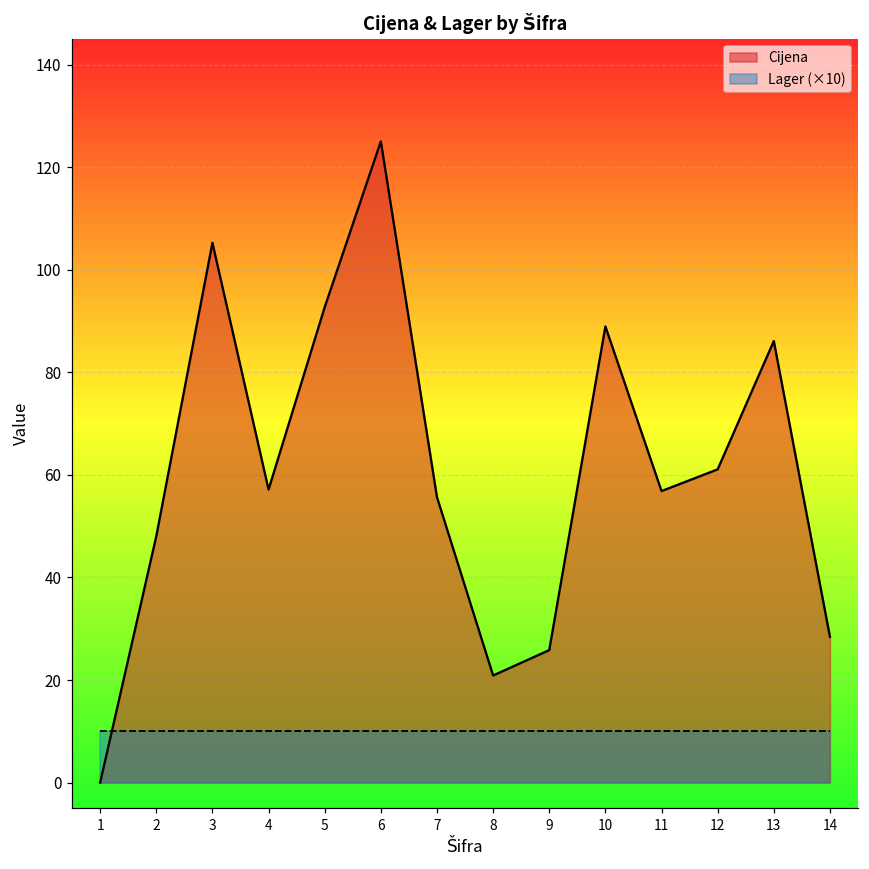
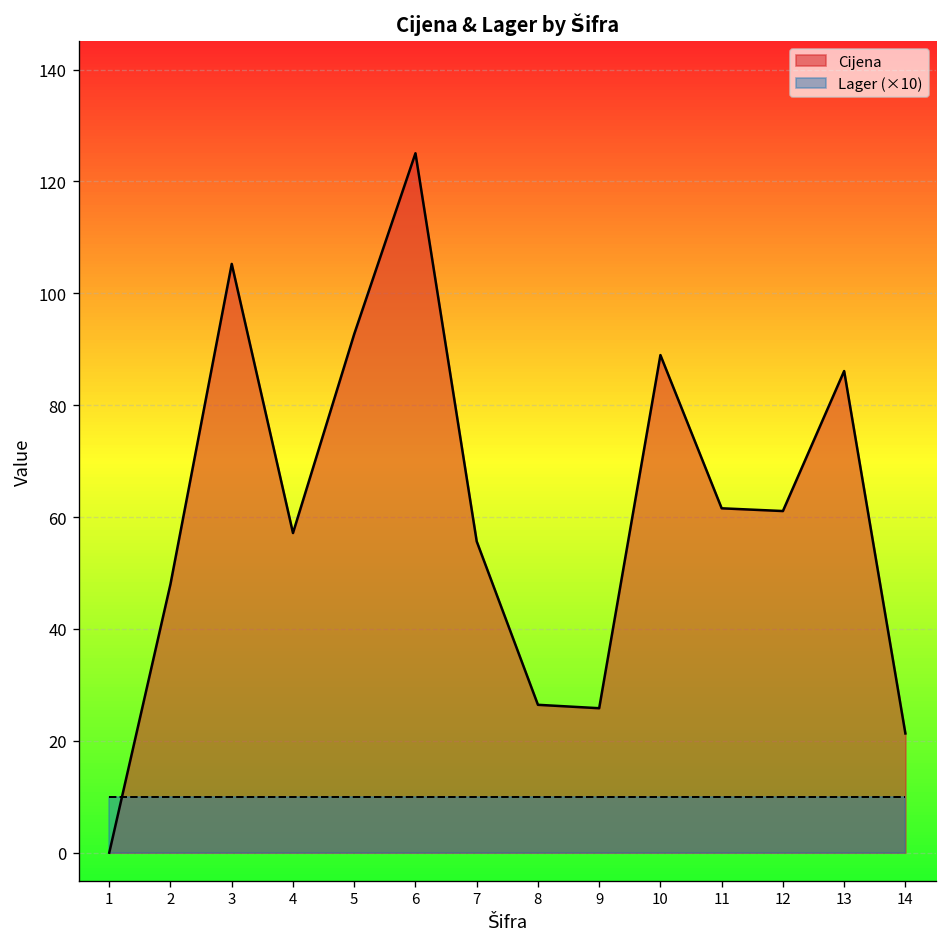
  {
    "Cijena": {
      "1": 0,
      "2": 48,
      "3": 105,
      "4": 57,
      "5": 93,
      "6": 125,
      "7": 56,
-     "8": 21,
+     "8": 26,
      "9": 26,
      "10": 89,
-     "11": 57,
+     "11": 62,
      "12": 61,
      "13": 86,
-     "14": 28
+     "14": 21
    },
    "Lager (×10)": {
      "1": 10,
      "2": 10,
      "3": 10,
      "4": 10,
      "5": 10,
      "6": 10,
      "7": 10,
      "8": 10,
      "9": 10,
      "10": 10,
      "11": 10,
      "12": 10,
      "13": 10,
      "14": 10
    }
  }
